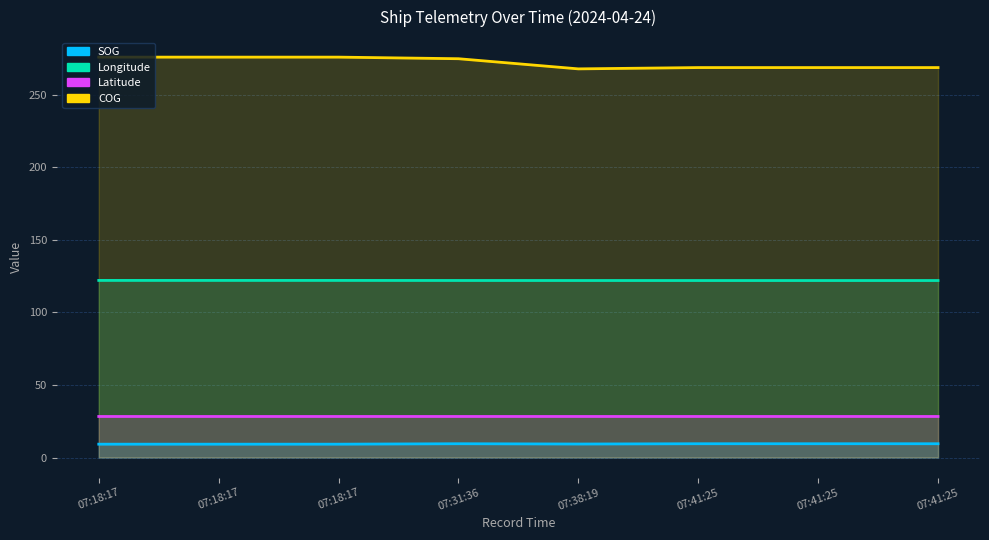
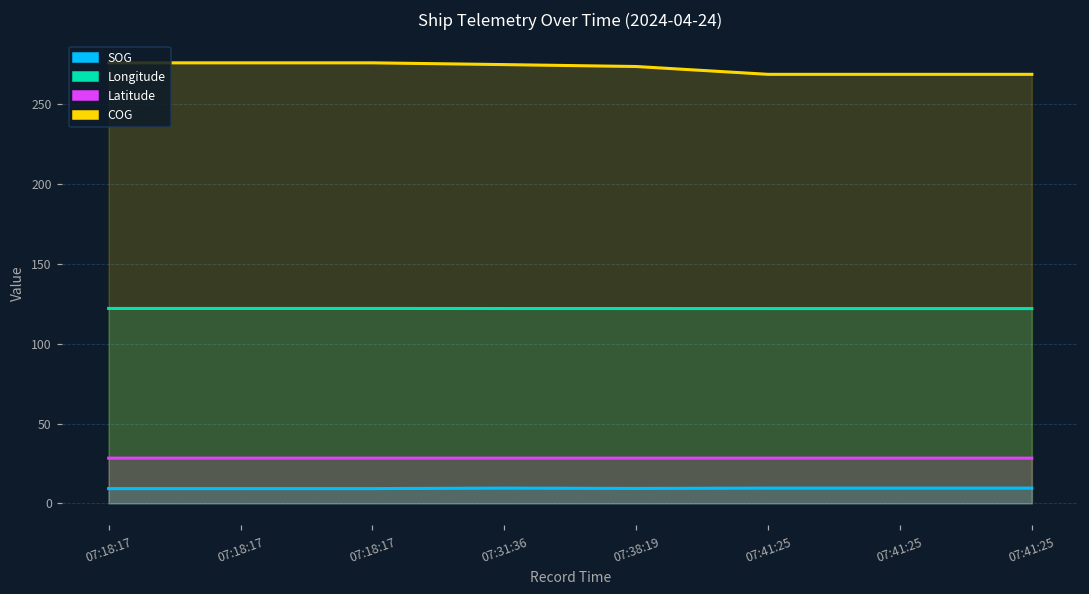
  {
    "Latitude": {
      "07:31:36": 28,
      "07:38:19": 28
    },
    "COG": {
      "07:31:36": 275,
-     "07:38:19": 268
+     "07:38:19": 274
    }
  }
